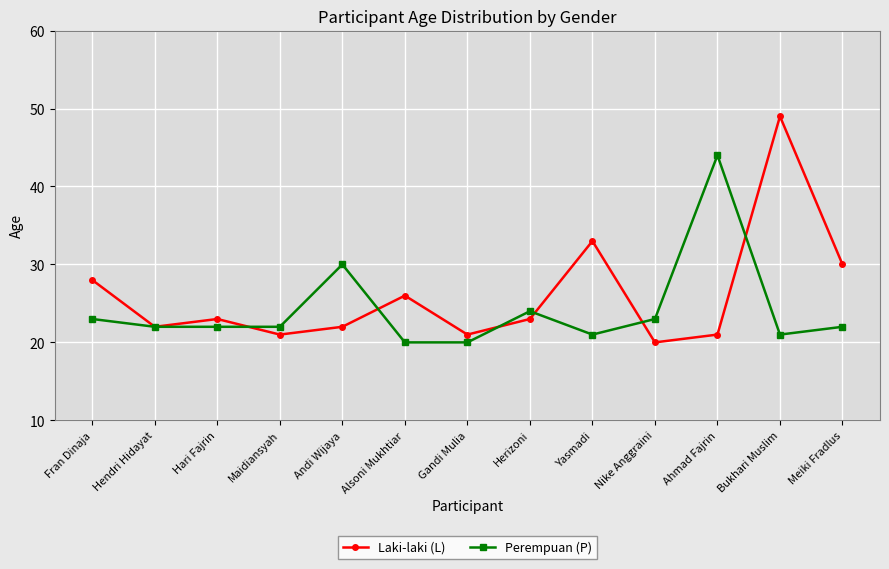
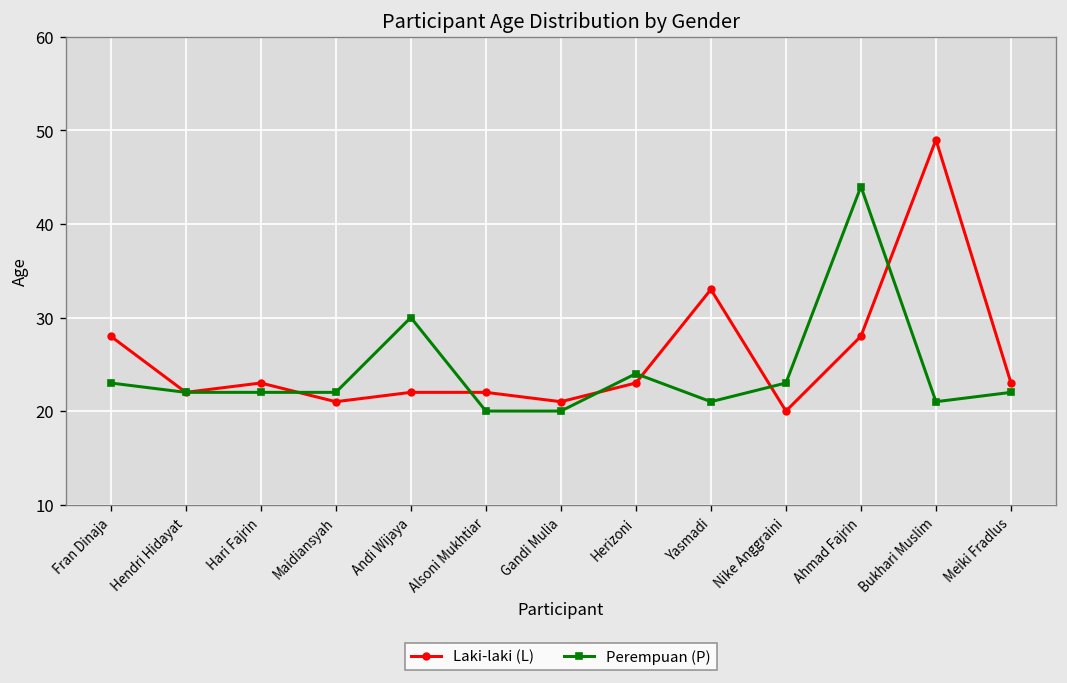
  {
    "Laki-laki (L)": {
      "Fran Dinaja": 28,
      "Hari Fajrin": 23,
      "Maidiansyah": 21,
      "Andi Wijaya": 22,
-     "Alsoni Mukhtiar": 26,
+     "Alsoni Mukhtiar": 22,
      "Gandi Mulia": 21,
      "Herizoni": 23,
      "Yasmadi": 33,
      "Nike Anggraini": 20,
-     "Ahmad Fajrin": 21,
+     "Ahmad Fajrin": 28,
      "Bukhari Muslim": 49,
-     "Meiki Fradlus": 30
+     "Meiki Fradlus": 23
    },
    "Perempuan (P)": {
      "Fran Dinaja": 23,
      "Hari Fajrin": 22,
      "Maidiansyah": 22,
      "Andi Wijaya": 30,
      "Alsoni Mukhtiar": 20,
      "Gandi Mulia": 20,
      "Herizoni": 24,
      "Yasmadi": 21,
      "Nike Anggraini": 23,
      "Ahmad Fajrin": 44,
      "Bukhari Muslim": 21,
      "Meiki Fradlus": 22
    }
  }
